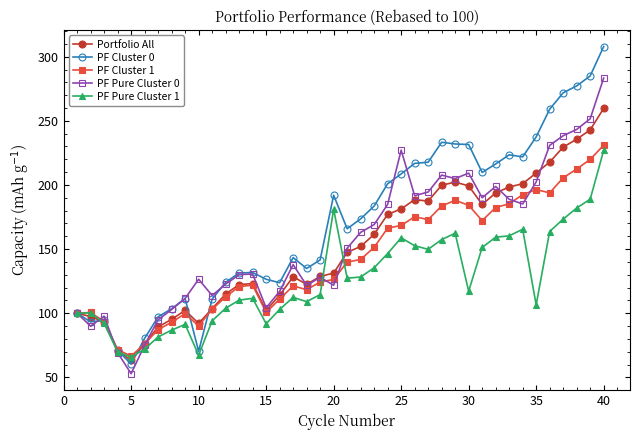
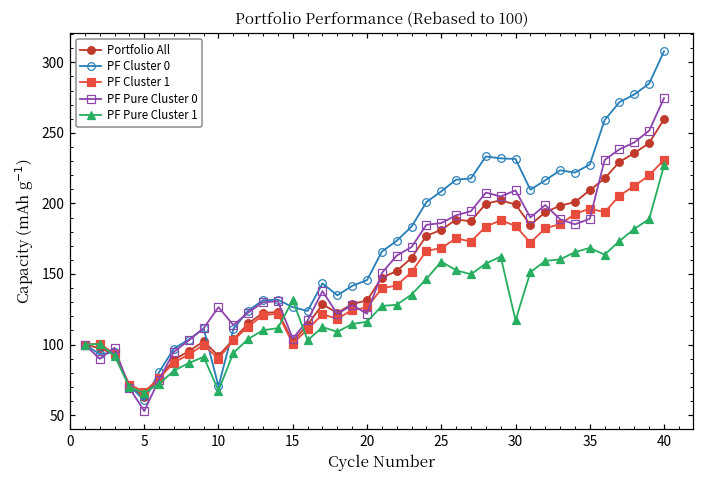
  {
    "PF Cluster 0": {
      "5": 60,
      "10": 70,
      "15": 126,
-     "20": 192,
+     "20": 146,
      "25": 209,
      "30": 232,
-     "35": 237,
+     "35": 228,
      "40": 308
    },
    "PF Pure Cluster 0": {
      "5": 53,
      "10": 127,
      "15": 104,
      "20": 122,
-     "25": 227,
+     "25": 186,
      "30": 209,
-     "35": 202,
-     "40": 283
+     "35": 189,
+     "40": 275
    },
    "PF Pure Cluster 1": {
      "10": 67,
-     "15": 92,
-     "20": 181,
+     "15": 131,
+     "20": 116,
      "25": 159,
      "30": 117,
-     "35": 107,
+     "35": 169,
      "40": 227
    }
  }
